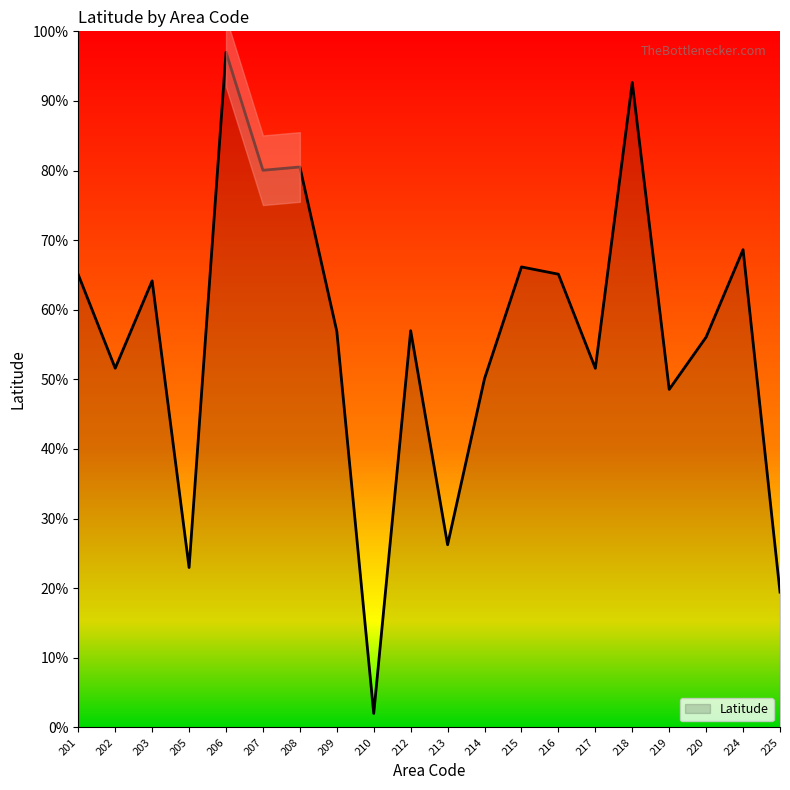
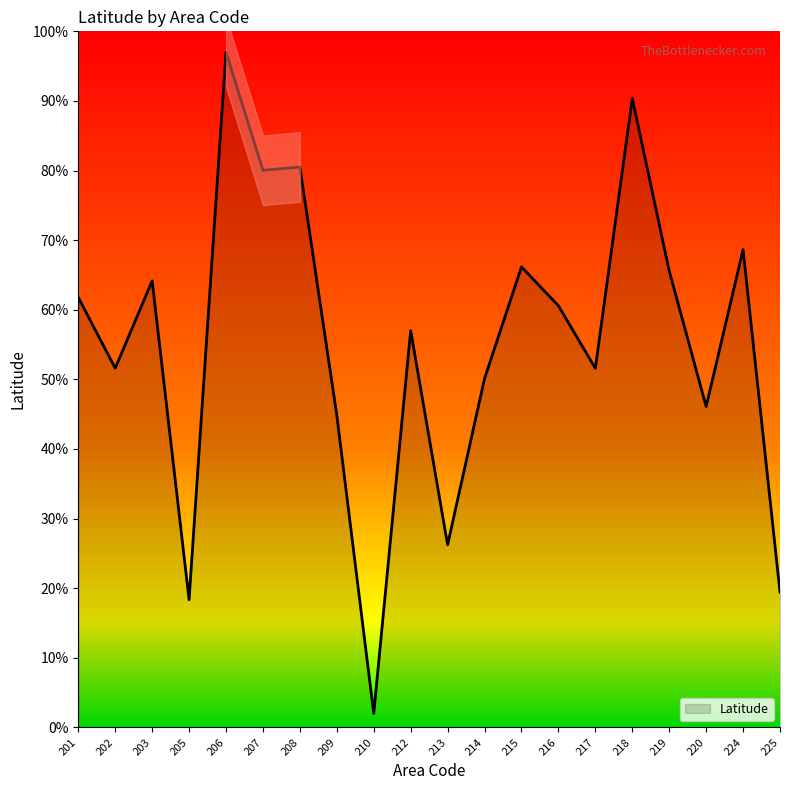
  {
    "Latitude": {
-     "201": "65%",
+     "201": "62%",
      "202": "52%",
      "203": "64%",
-     "205": "23%",
+     "205": "18%",
      "206": "97%",
      "207": "80%",
      "208": "81%",
-     "209": "57%",
+     "209": "45%",
      "210": "2%",
      "212": "57%",
      "213": "26%",
      "214": "50%",
      "215": "66%",
-     "216": "65%",
+     "216": "61%",
      "217": "52%",
-     "218": "93%",
-     "219": "49%",
-     "220": "56%",
+     "218": "90%",
+     "219": "66%",
+     "220": "46%",
      "224": "69%",
      "225": "19%"
    }
  }
